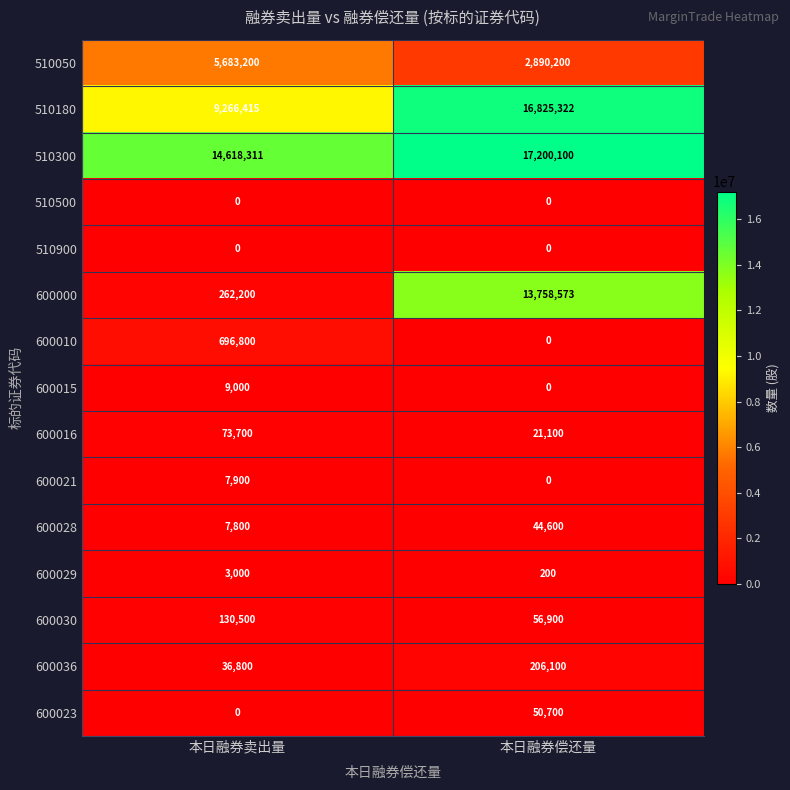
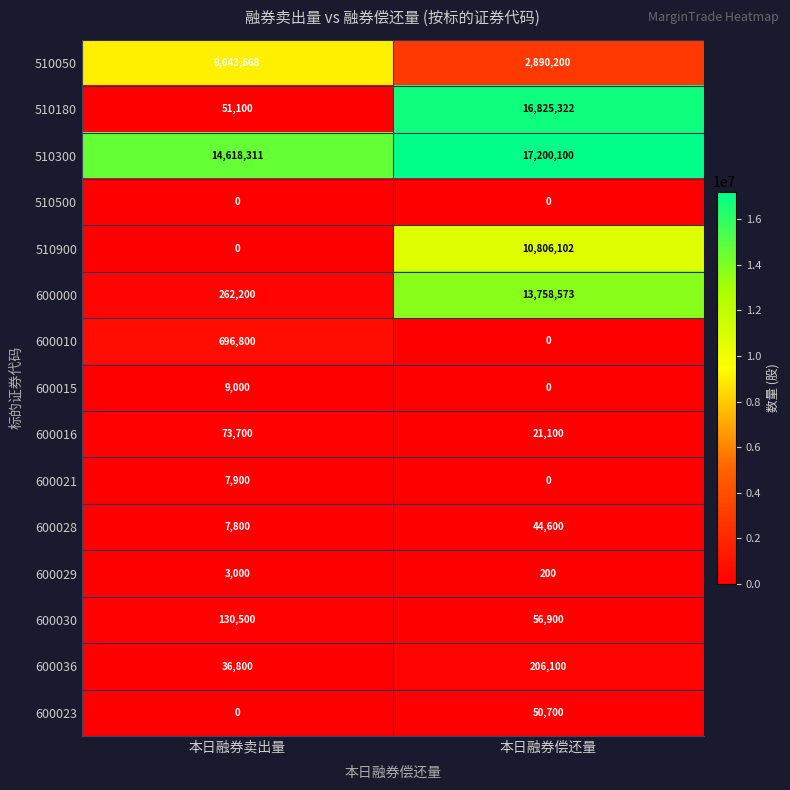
  {
    "510050": {
-     "本日融券卖出量": "5,683,200",
+     "本日融券卖出量": "9,043,668",
      "本日融券偿还量": "2,890,200"
    },
    "510180": {
-     "本日融券卖出量": "9,266,415",
+     "本日融券卖出量": "51,100",
      "本日融券偿还量": "16,825,322"
    },
    "510300": {
      "本日融券卖出量": "14,618,311",
      "本日融券偿还量": "17,200,100"
    },
    "510500": {
      "本日融券卖出量": "0",
      "本日融券偿还量": "0"
    },
    "510900": {
      "本日融券卖出量": "0",
-     "本日融券偿还量": "0"
+     "本日融券偿还量": "10,806,102"
    },
    "600000": {
      "本日融券卖出量": "262,200",
      "本日融券偿还量": "13,758,573"
    },
    "600010": {
      "本日融券卖出量": "696,800",
      "本日融券偿还量": "0"
    },
    "600015": {
      "本日融券卖出量": "9,000",
      "本日融券偿还量": "0"
    },
    "600016": {
      "本日融券卖出量": "73,700",
      "本日融券偿还量": "21,100"
    },
    "600021": {
      "本日融券卖出量": "7,900",
      "本日融券偿还量": "0"
    },
    "600028": {
      "本日融券卖出量": "7,800",
      "本日融券偿还量": "44,600"
    },
    "600029": {
      "本日融券卖出量": "3,000",
      "本日融券偿还量": "200"
    },
    "600030": {
      "本日融券卖出量": "130,500",
      "本日融券偿还量": "56,900"
    },
    "600036": {
      "本日融券卖出量": "36,800",
      "本日融券偿还量": "206,100"
    },
    "600023": {
      "本日融券卖出量": "0",
      "本日融券偿还量": "50,700"
    }
  }
